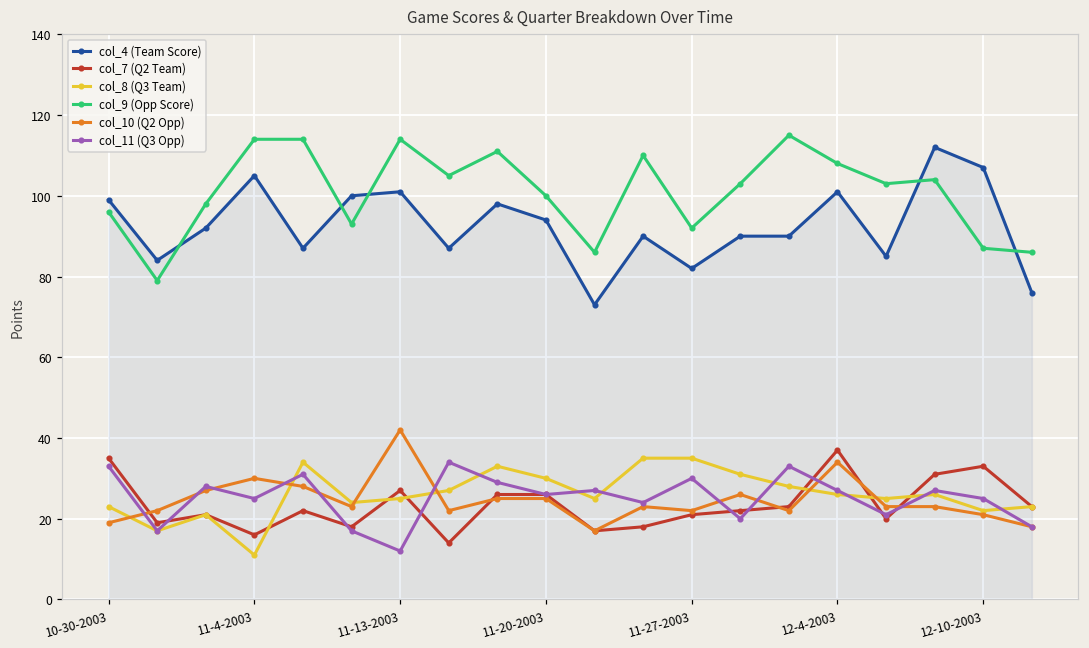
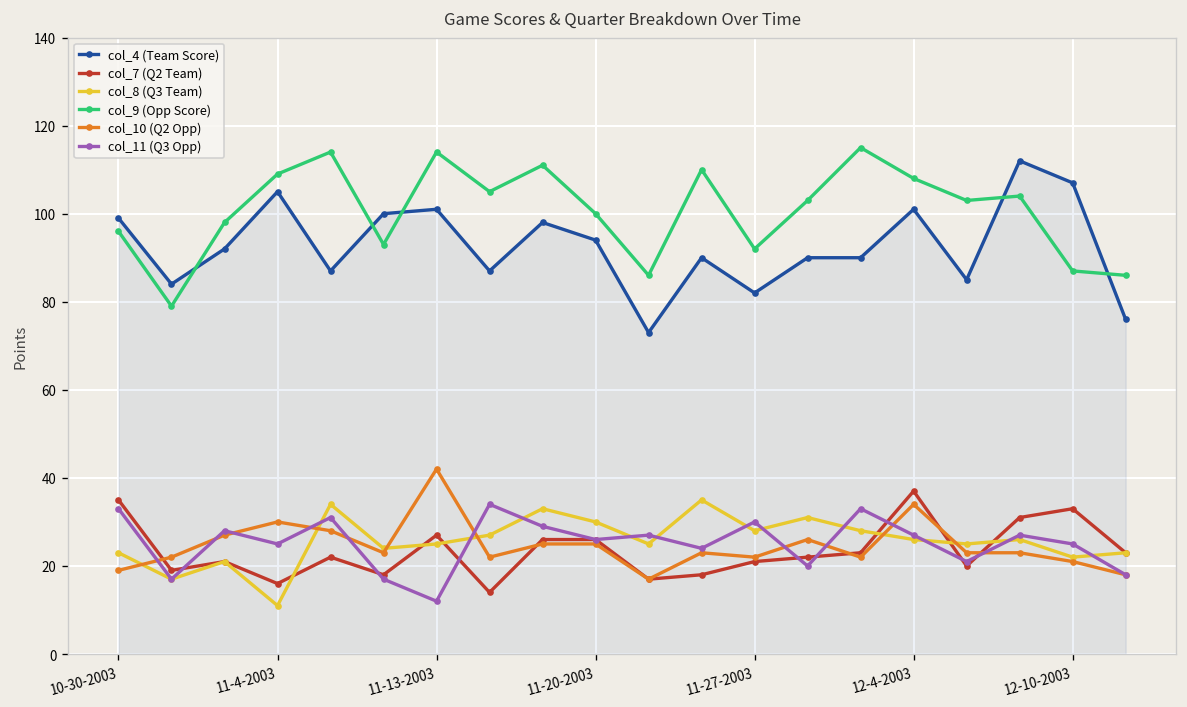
  {
    "col_4 (Team Score)": {
      "10-30-2003": 99,
      "11-4-2003": 105,
      "11-13-2003": 101,
      "11-20-2003": 94,
      "11-27-2003": 82,
      "12-4-2003": 101,
      "12-10-2003": 107
    },
    "col_7 (Q2 Team)": {
      "10-30-2003": 35,
      "11-4-2003": 16,
      "11-13-2003": 27,
      "11-27-2003": 21,
      "12-4-2003": 37,
      "12-10-2003": 33
    },
    "col_8 (Q3 Team)": {
      "10-30-2003": 23,
      "11-4-2003": 11,
      "11-13-2003": 25,
      "11-20-2003": 30,
-     "11-27-2003": 35,
+     "11-27-2003": 28,
      "12-4-2003": 26,
      "12-10-2003": 22
    },
    "col_9 (Opp Score)": {
      "10-30-2003": 96,
-     "11-4-2003": 114,
+     "11-4-2003": 109,
      "11-13-2003": 114,
      "11-20-2003": 100,
      "11-27-2003": 92,
      "12-4-2003": 108,
      "12-10-2003": 87
    },
    "col_10 (Q2 Opp)": {
      "10-30-2003": 19,
      "11-4-2003": 30,
      "11-13-2003": 42,
      "11-20-2003": 25,
      "11-27-2003": 22,
      "12-4-2003": 34,
      "12-10-2003": 21
    },
    "col_11 (Q3 Opp)": {
      "10-30-2003": 33,
      "11-4-2003": 25,
      "11-13-2003": 12,
      "11-27-2003": 30,
      "12-4-2003": 27,
      "12-10-2003": 25
    }
  }
